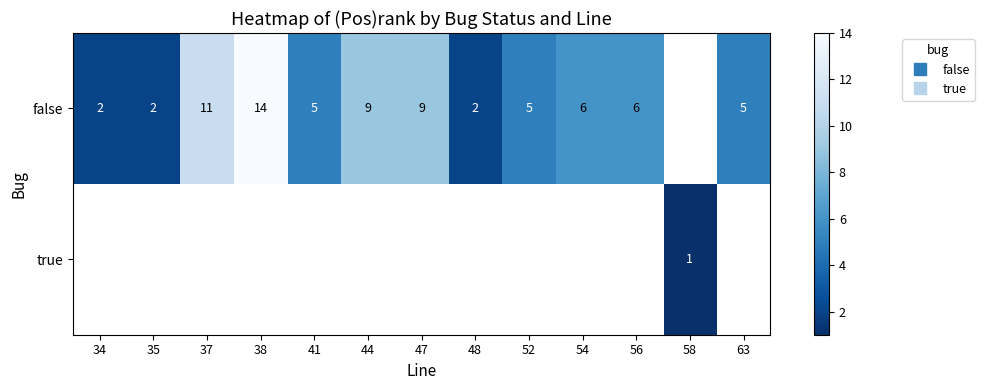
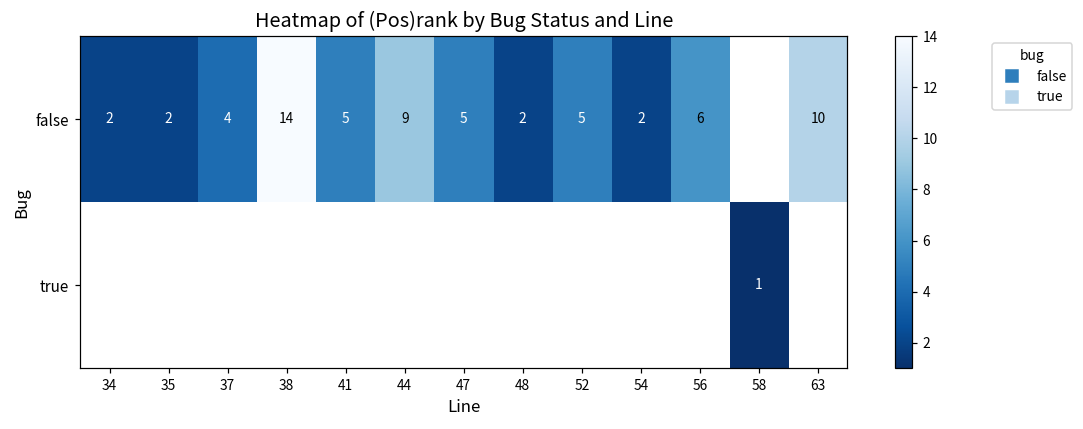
  {
    "false": {
      "34": 2,
      "35": 2,
-     "37": 11,
+     "37": 4,
      "38": 14,
      "41": 5,
      "44": 9,
-     "47": 9,
+     "47": 5,
      "48": 2,
      "52": 5,
-     "54": 6,
+     "54": 2,
      "56": 6,
-     "63": 5
+     "63": 10
    },
    "true": {
      "58": 1
    }
  }
